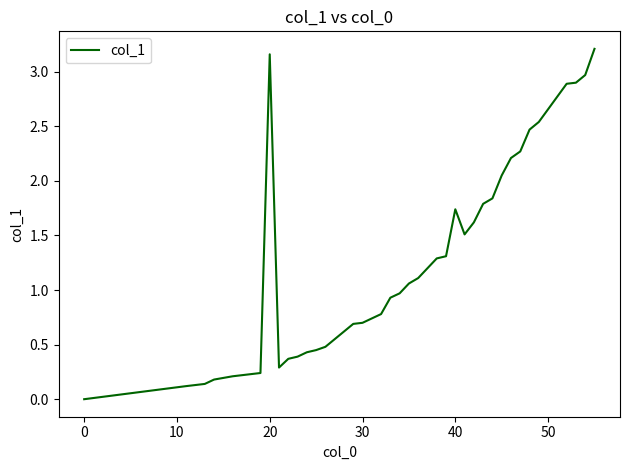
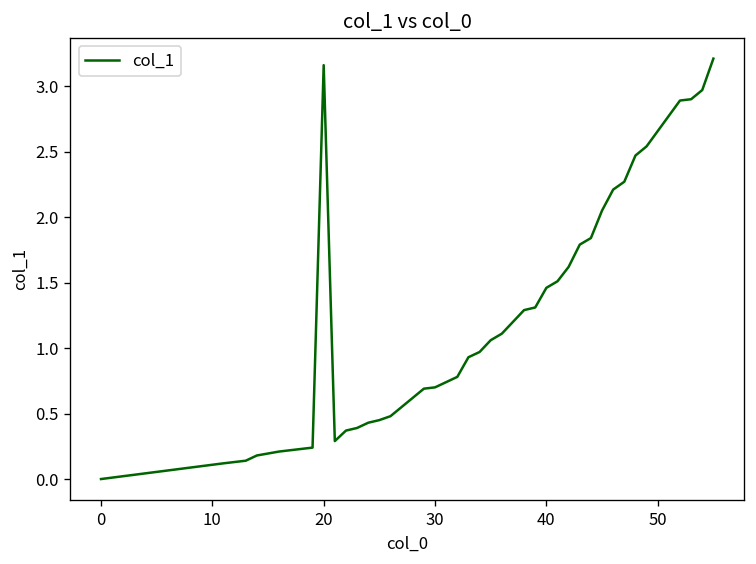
  {
    "0": 0.00,
    "20": 3.16,
    "30": 0.70,
-   "40": 1.74
+   "40": 1.46
  }
